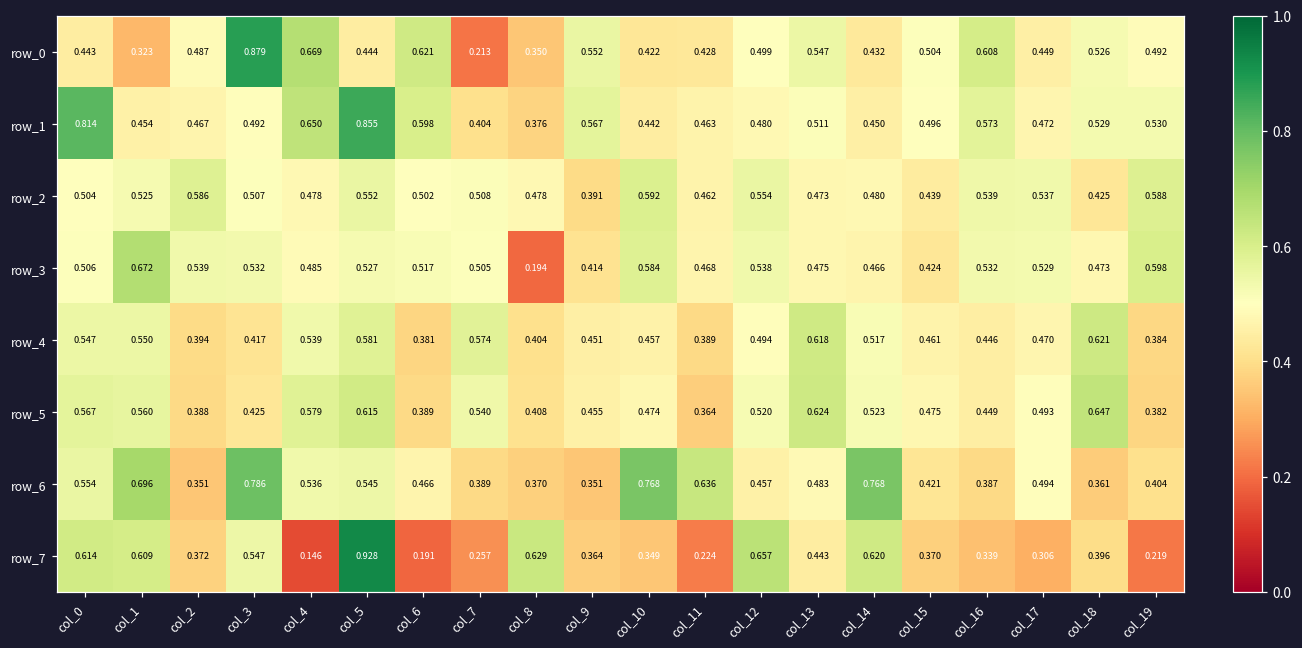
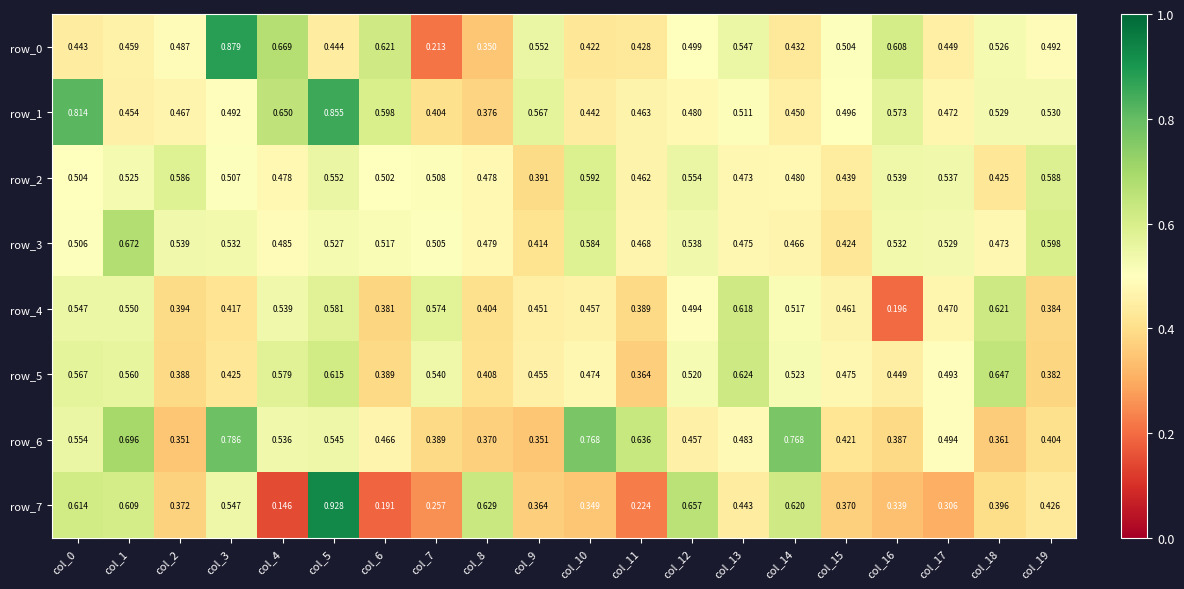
  {
    "row_0": {
      "col_0": 0.443,
-     "col_1": 0.323,
+     "col_1": 0.459,
      "col_2": 0.487,
      "col_3": 0.879,
      "col_4": 0.669,
      "col_5": 0.444,
      "col_6": 0.621,
      "col_7": 0.213,
      "col_8": 0.350,
      "col_9": 0.552,
      "col_10": 0.422,
      "col_11": 0.428,
      "col_12": 0.499,
      "col_13": 0.547,
      "col_14": 0.432,
      "col_15": 0.504,
      "col_16": 0.608,
      "col_17": 0.449,
      "col_18": 0.526,
      "col_19": 0.492
    },
    "row_1": {
      "col_0": 0.814,
      "col_1": 0.454,
      "col_2": 0.467,
      "col_3": 0.492,
      "col_4": 0.650,
      "col_5": 0.855,
      "col_6": 0.598,
      "col_7": 0.404,
      "col_8": 0.376,
      "col_9": 0.567,
      "col_10": 0.442,
      "col_11": 0.463,
      "col_12": 0.480,
      "col_13": 0.511,
      "col_14": 0.450,
      "col_15": 0.496,
      "col_16": 0.573,
      "col_17": 0.472,
      "col_18": 0.529,
      "col_19": 0.530
    },
    "row_2": {
      "col_0": 0.504,
      "col_1": 0.525,
      "col_2": 0.586,
      "col_3": 0.507,
      "col_4": 0.478,
      "col_5": 0.552,
      "col_6": 0.502,
      "col_7": 0.508,
      "col_8": 0.478,
      "col_9": 0.391,
      "col_10": 0.592,
      "col_11": 0.462,
      "col_12": 0.554,
      "col_13": 0.473,
      "col_14": 0.480,
      "col_15": 0.439,
      "col_16": 0.539,
      "col_17": 0.537,
      "col_18": 0.425,
      "col_19": 0.588
    },
    "row_3": {
      "col_0": 0.506,
      "col_1": 0.672,
      "col_2": 0.539,
      "col_3": 0.532,
      "col_4": 0.485,
      "col_5": 0.527,
      "col_6": 0.517,
      "col_7": 0.505,
-     "col_8": 0.194,
+     "col_8": 0.479,
      "col_9": 0.414,
      "col_10": 0.584,
      "col_11": 0.468,
      "col_12": 0.538,
      "col_13": 0.475,
      "col_14": 0.466,
      "col_15": 0.424,
      "col_16": 0.532,
      "col_17": 0.529,
      "col_18": 0.473,
      "col_19": 0.598
    },
    "row_4": {
      "col_0": 0.547,
      "col_1": 0.550,
      "col_2": 0.394,
      "col_3": 0.417,
      "col_4": 0.539,
      "col_5": 0.581,
      "col_6": 0.381,
      "col_7": 0.574,
      "col_8": 0.404,
      "col_9": 0.451,
      "col_10": 0.457,
      "col_11": 0.389,
      "col_12": 0.494,
      "col_13": 0.618,
      "col_14": 0.517,
      "col_15": 0.461,
-     "col_16": 0.446,
+     "col_16": 0.196,
      "col_17": 0.470,
      "col_18": 0.621,
      "col_19": 0.384
    },
    "row_5": {
      "col_0": 0.567,
      "col_1": 0.560,
      "col_2": 0.388,
      "col_3": 0.425,
      "col_4": 0.579,
      "col_5": 0.615,
      "col_6": 0.389,
      "col_7": 0.540,
      "col_8": 0.408,
      "col_9": 0.455,
      "col_10": 0.474,
      "col_11": 0.364,
      "col_12": 0.520,
      "col_13": 0.624,
      "col_14": 0.523,
      "col_15": 0.475,
      "col_16": 0.449,
      "col_17": 0.493,
      "col_18": 0.647,
      "col_19": 0.382
    },
    "row_6": {
      "col_0": 0.554,
      "col_1": 0.696,
      "col_2": 0.351,
      "col_3": 0.786,
      "col_4": 0.536,
      "col_5": 0.545,
      "col_6": 0.466,
      "col_7": 0.389,
      "col_8": 0.370,
      "col_9": 0.351,
      "col_10": 0.768,
      "col_11": 0.636,
      "col_12": 0.457,
      "col_13": 0.483,
      "col_14": 0.768,
      "col_15": 0.421,
      "col_16": 0.387,
      "col_17": 0.494,
      "col_18": 0.361,
      "col_19": 0.404
    },
    "row_7": {
      "col_0": 0.614,
      "col_1": 0.609,
      "col_2": 0.372,
      "col_3": 0.547,
      "col_4": 0.146,
      "col_5": 0.928,
      "col_6": 0.191,
      "col_7": 0.257,
      "col_8": 0.629,
      "col_9": 0.364,
      "col_10": 0.349,
      "col_11": 0.224,
      "col_12": 0.657,
      "col_13": 0.443,
      "col_14": 0.620,
      "col_15": 0.370,
      "col_16": 0.339,
      "col_17": 0.306,
      "col_18": 0.396,
-     "col_19": 0.219
+     "col_19": 0.426
    }
  }
